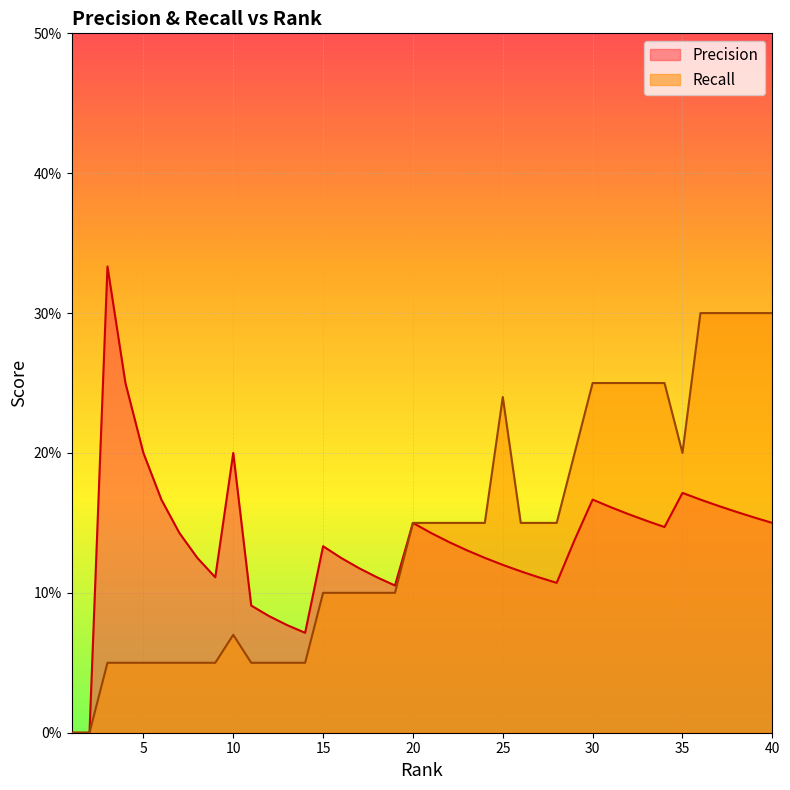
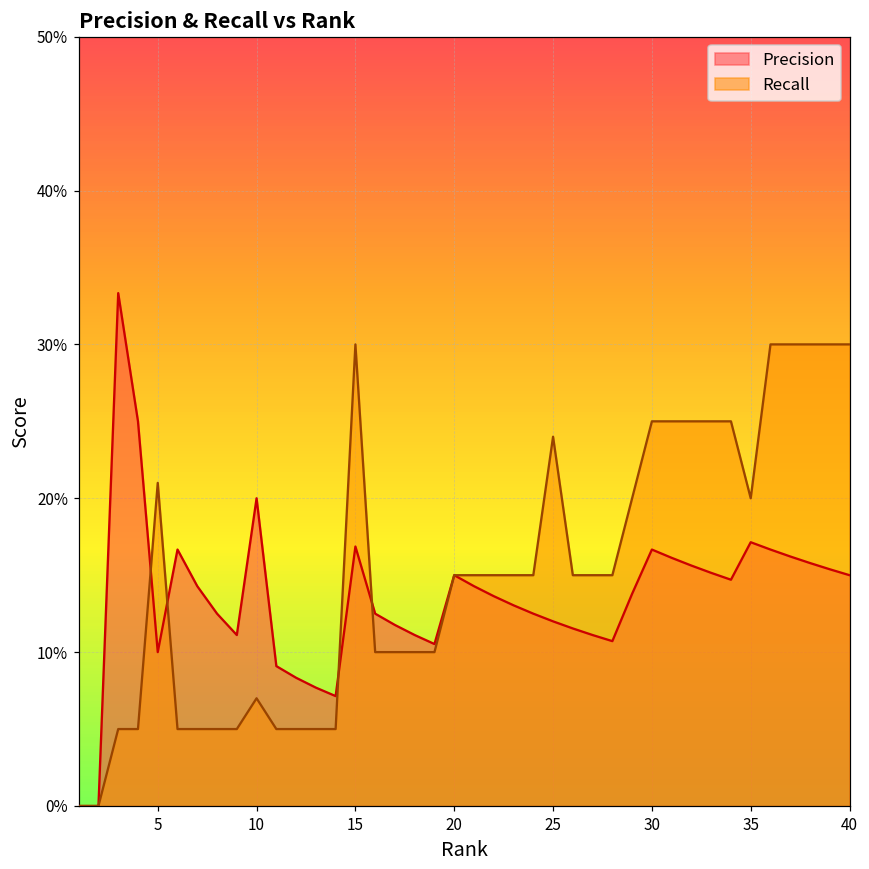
  {
    "Precision": {
-     "5": "20.0%",
+     "5": "10.0%",
      "10": "20.0%",
-     "15": "13.3%",
+     "15": "16.9%",
      "25": "12.0%",
      "30": "16.7%",
      "35": "17.1%",
      "40": "15.0%"
    },
    "Recall": {
-     "5": "5.0%",
+     "5": "21.0%",
      "10": "7.0%",
-     "15": "10.0%",
+     "15": "30.0%",
      "25": "24.0%",
      "30": "25.0%",
      "35": "20.0%",
      "40": "30.0%"
    }
  }
